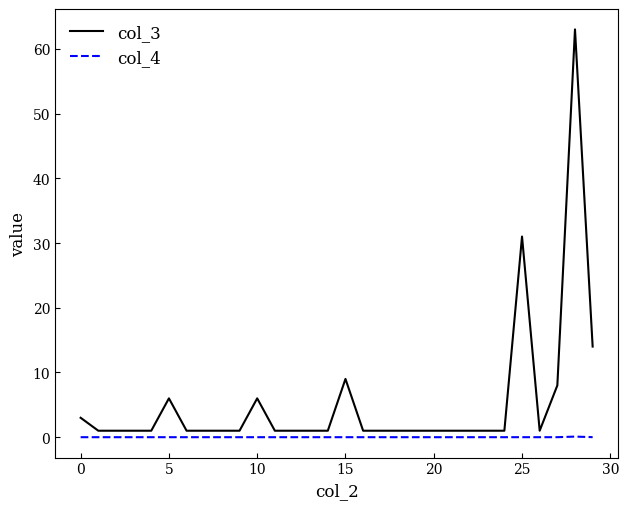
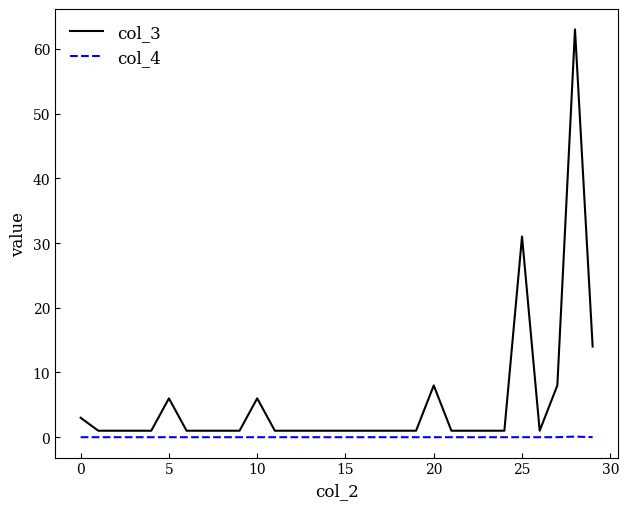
  {
    "col_3": {
      "0": 3,
      "5": 6,
      "10": 6,
-     "15": 9,
-     "20": 1,
+     "15": 1,
+     "20": 8,
      "25": 31
    },
    "col_4": {
      "0": 0,
      "5": 0,
      "10": 0,
      "15": 0,
      "20": 0,
      "25": 0
    }
  }
